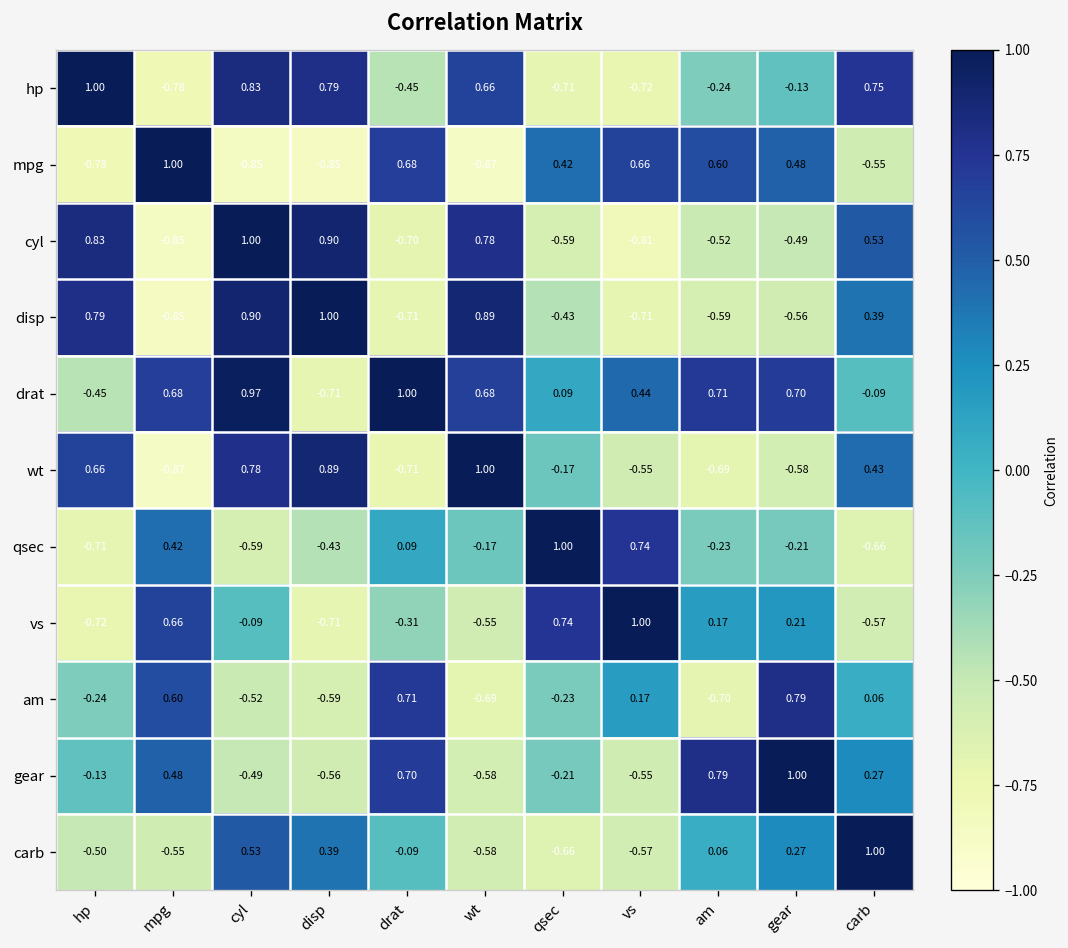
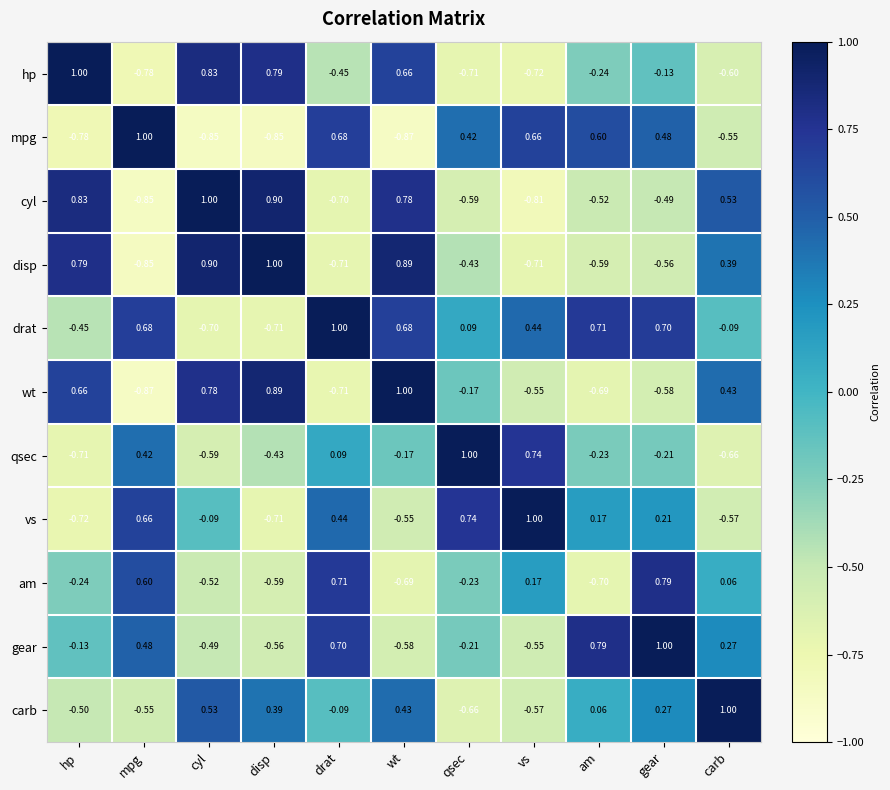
  {
    "hp": {
      "hp": 1.00,
      "mpg": -0.78,
      "cyl": 0.83,
      "disp": 0.79,
      "drat": -0.45,
      "wt": 0.66,
      "qsec": -0.71,
      "vs": -0.72,
      "am": -0.24,
      "gear": -0.13,
-     "carb": 0.75
+     "carb": -0.60
    },
    "mpg": {
      "hp": -0.78,
      "mpg": 1.00,
      "cyl": -0.85,
      "disp": -0.85,
      "drat": 0.68,
      "wt": -0.87,
      "qsec": 0.42,
      "vs": 0.66,
      "am": 0.60,
      "gear": 0.48,
      "carb": -0.55
    },
    "cyl": {
      "hp": 0.83,
      "mpg": -0.85,
      "cyl": 1.00,
      "disp": 0.90,
      "drat": -0.70,
      "wt": 0.78,
      "qsec": -0.59,
      "vs": -0.81,
      "am": -0.52,
      "gear": -0.49,
      "carb": 0.53
    },
    "disp": {
      "hp": 0.79,
      "mpg": -0.85,
      "cyl": 0.90,
      "disp": 1.00,
      "drat": -0.71,
      "wt": 0.89,
      "qsec": -0.43,
      "vs": -0.71,
      "am": -0.59,
      "gear": -0.56,
      "carb": 0.39
    },
    "drat": {
      "hp": -0.45,
      "mpg": 0.68,
-     "cyl": 0.97,
+     "cyl": -0.70,
      "disp": -0.71,
      "drat": 1.00,
      "wt": 0.68,
      "qsec": 0.09,
      "vs": 0.44,
      "am": 0.71,
      "gear": 0.70,
      "carb": -0.09
    },
    "wt": {
      "hp": 0.66,
      "mpg": -0.87,
      "cyl": 0.78,
      "disp": 0.89,
      "drat": -0.71,
      "wt": 1.00,
      "qsec": -0.17,
      "vs": -0.55,
      "am": -0.69,
      "gear": -0.58,
      "carb": 0.43
    },
    "qsec": {
      "hp": -0.71,
      "mpg": 0.42,
      "cyl": -0.59,
      "disp": -0.43,
      "drat": 0.09,
      "wt": -0.17,
      "qsec": 1.00,
      "vs": 0.74,
      "am": -0.23,
      "gear": -0.21,
      "carb": -0.66
    },
    "vs": {
      "hp": -0.72,
      "mpg": 0.66,
      "cyl": -0.09,
      "disp": -0.71,
-     "drat": -0.31,
+     "drat": 0.44,
      "wt": -0.55,
      "qsec": 0.74,
      "vs": 1.00,
      "am": 0.17,
      "gear": 0.21,
      "carb": -0.57
    },
    "am": {
      "hp": -0.24,
      "mpg": 0.60,
      "cyl": -0.52,
      "disp": -0.59,
      "drat": 0.71,
      "wt": -0.69,
      "qsec": -0.23,
      "vs": 0.17,
      "am": -0.70,
      "gear": 0.79,
      "carb": 0.06
    },
    "gear": {
      "hp": -0.13,
      "mpg": 0.48,
      "cyl": -0.49,
      "disp": -0.56,
      "drat": 0.70,
      "wt": -0.58,
      "qsec": -0.21,
      "vs": -0.55,
      "am": 0.79,
      "gear": 1.00,
      "carb": 0.27
    },
    "carb": {
      "hp": -0.50,
      "mpg": -0.55,
      "cyl": 0.53,
      "disp": 0.39,
      "drat": -0.09,
-     "wt": -0.58,
+     "wt": 0.43,
      "qsec": -0.66,
      "vs": -0.57,
      "am": 0.06,
      "gear": 0.27,
      "carb": 1.00
    }
  }
